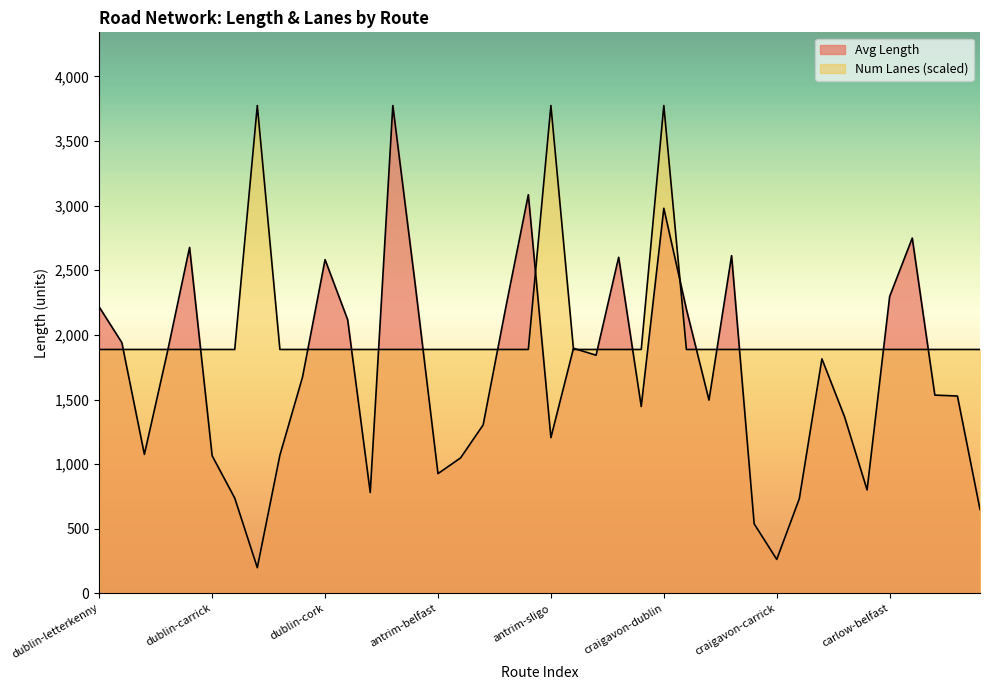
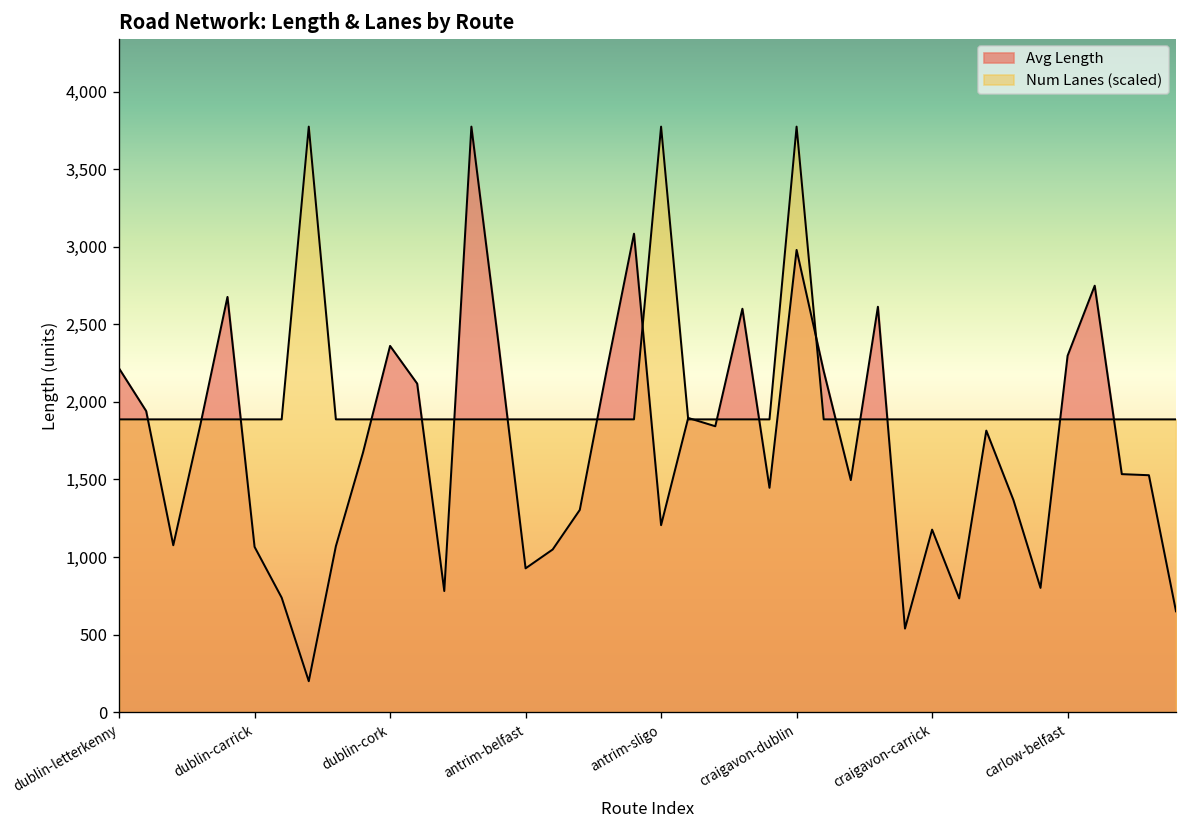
  {
    "Avg Length": {
      "dublin-letterkenny": "2,220",
      "dublin-carrick": "1,070",
-     "dublin-cork": "2,580",
+     "dublin-cork": "2,360",
      "antrim-belfast": "930",
      "antrim-sligo": "1,210",
      "craigavon-dublin": "2,980",
-     "craigavon-carrick": "260",
+     "craigavon-carrick": "1,180",
      "carlow-belfast": "2,300"
    },
    "Num Lanes (scaled)": {
      "dublin-letterkenny": "1,890",
      "dublin-carrick": "1,890",
      "dublin-cork": "1,890",
      "antrim-belfast": "1,890",
      "antrim-sligo": "3,770",
      "craigavon-dublin": "3,770",
      "craigavon-carrick": "1,890",
      "carlow-belfast": "1,890"
    }
  }
